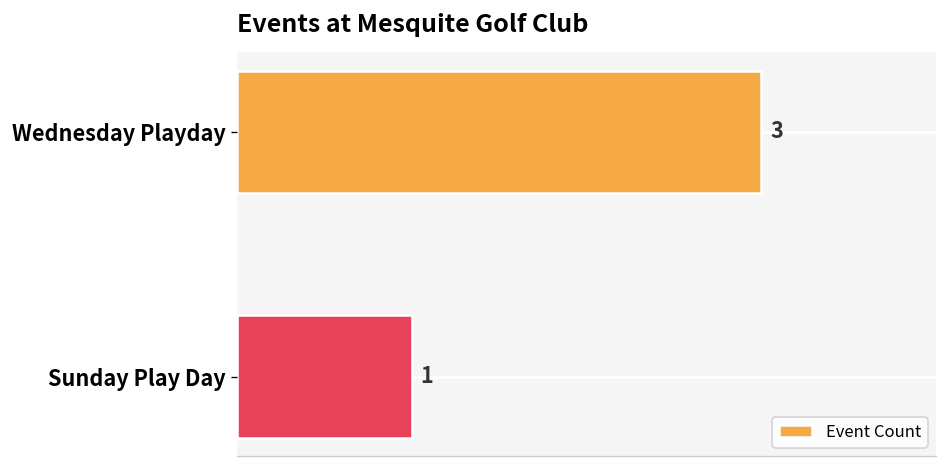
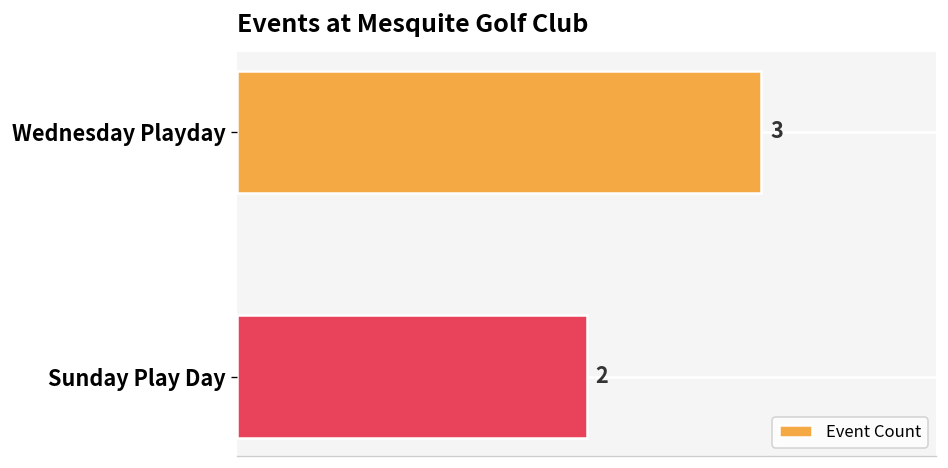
  {
    "Wednesday Playday": 3,
-   "Sunday Play Day": 1
+   "Sunday Play Day": 2
  }
